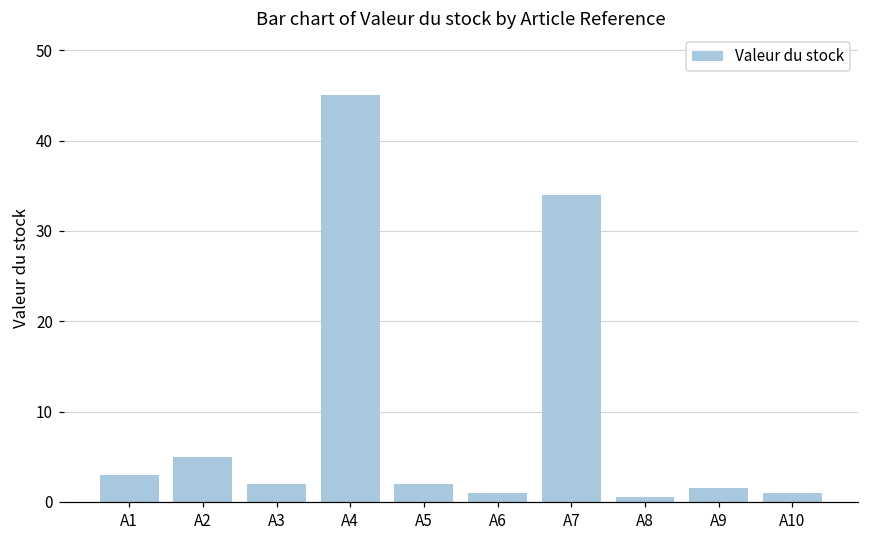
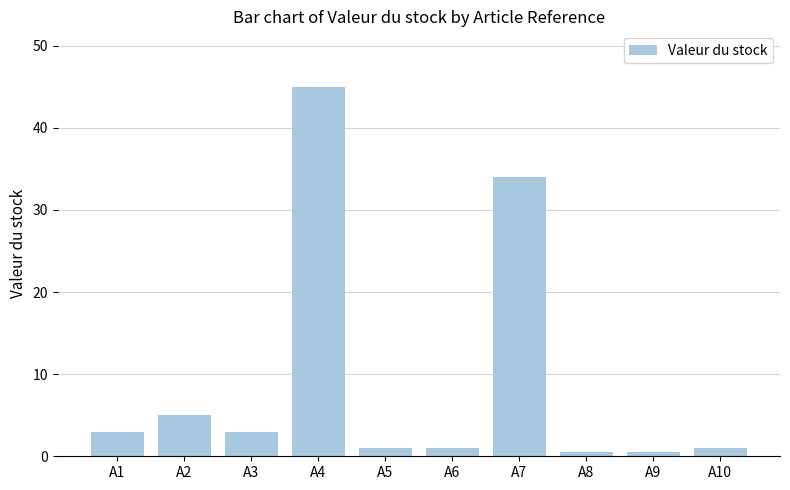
  {
    "A1": 3,
    "A2": 5,
-   "A3": 2,
+   "A3": 3,
    "A4": 45,
-   "A5": 2,
+   "A5": 1,
    "A6": 1,
    "A7": 34,
    "A8": 1,
-   "A9": 2,
+   "A9": 1,
    "A10": 1
  }
